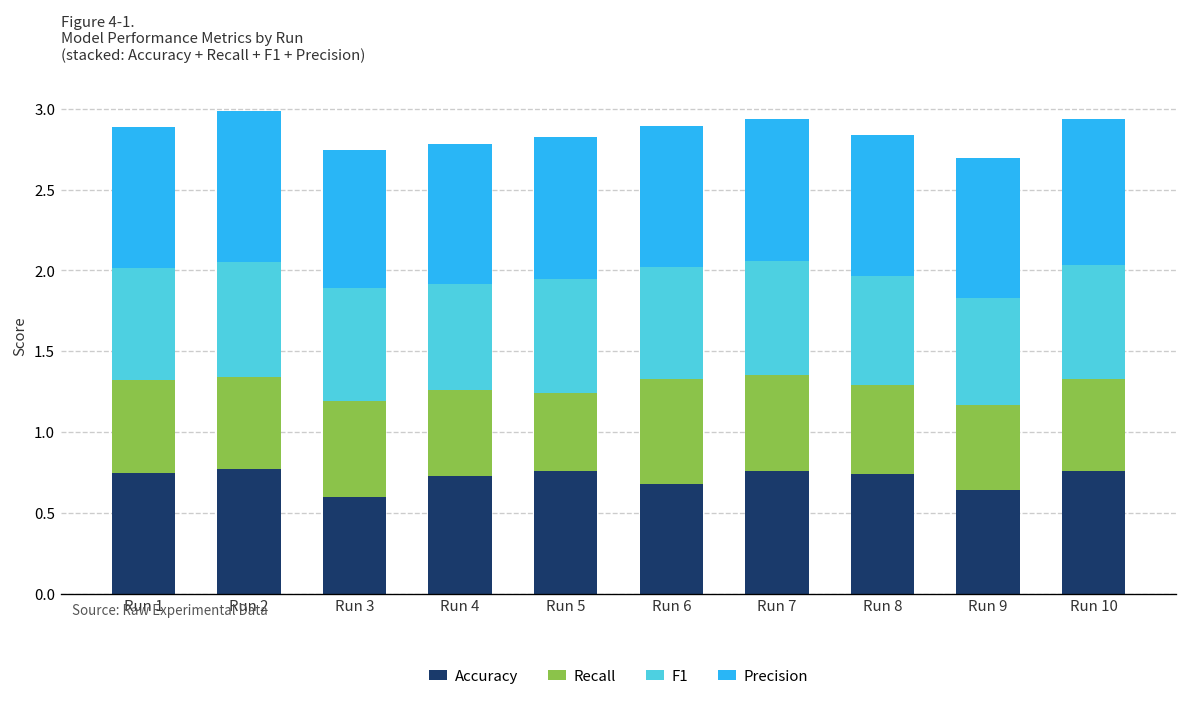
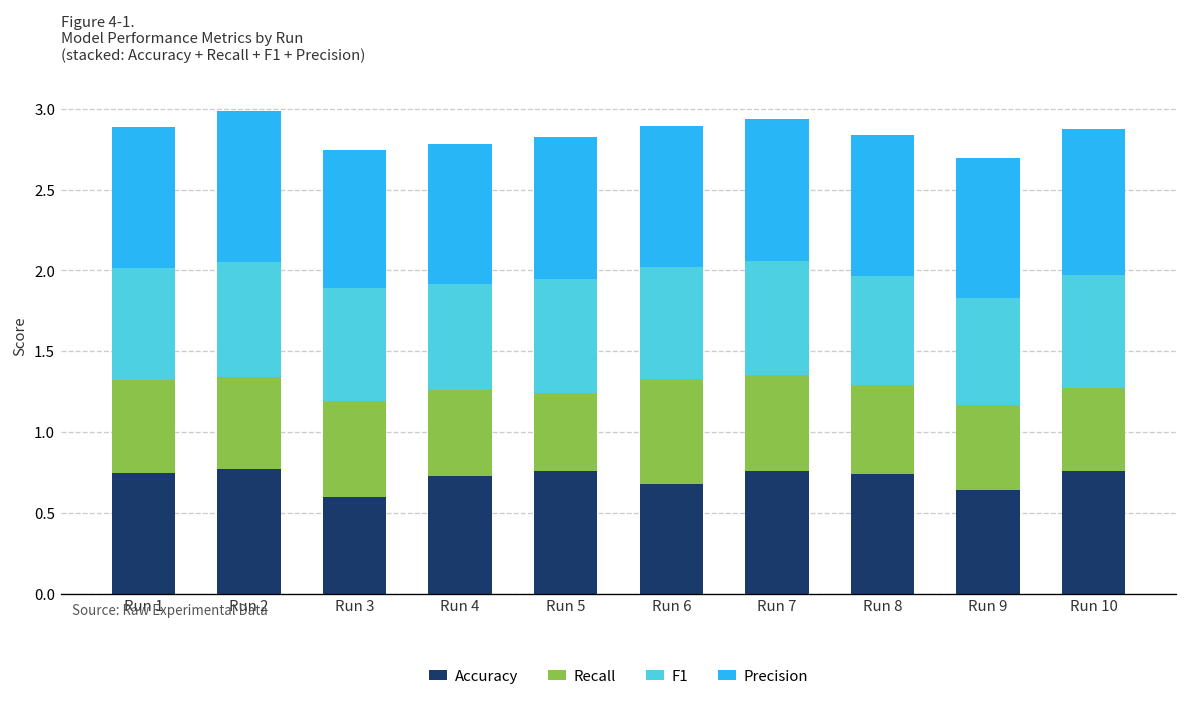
  {
    "Accuracy": {
      "Run 1": 0.75,
      "Run 2": 0.77,
      "Run 3": 0.60,
      "Run 4": 0.73,
      "Run 5": 0.76,
      "Run 6": 0.68,
      "Run 7": 0.76,
      "Run 8": 0.74,
      "Run 9": 0.64,
      "Run 10": 0.76
    },
    "Recall": {
      "Run 1": 0.57,
      "Run 2": 0.57,
      "Run 3": 0.59,
      "Run 4": 0.53,
      "Run 5": 0.48,
      "Run 6": 0.65,
      "Run 7": 0.59,
      "Run 8": 0.55,
      "Run 9": 0.53,
-     "Run 10": 0.57
+     "Run 10": 0.51
    }
  }
